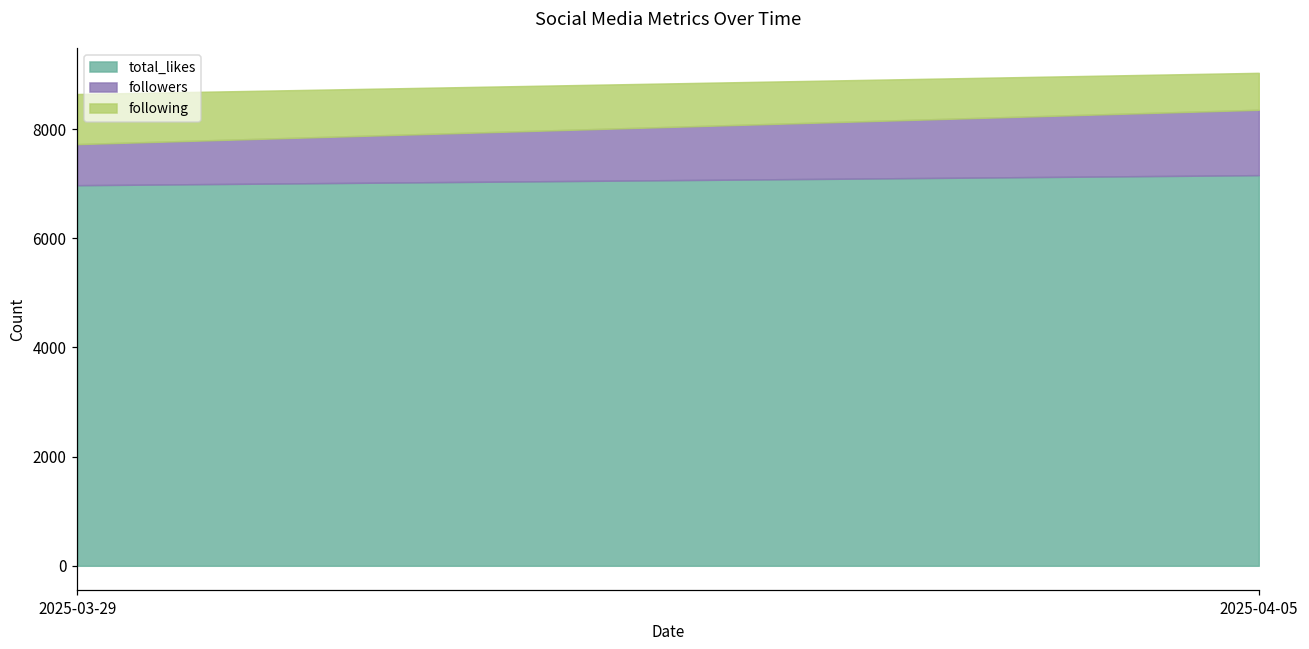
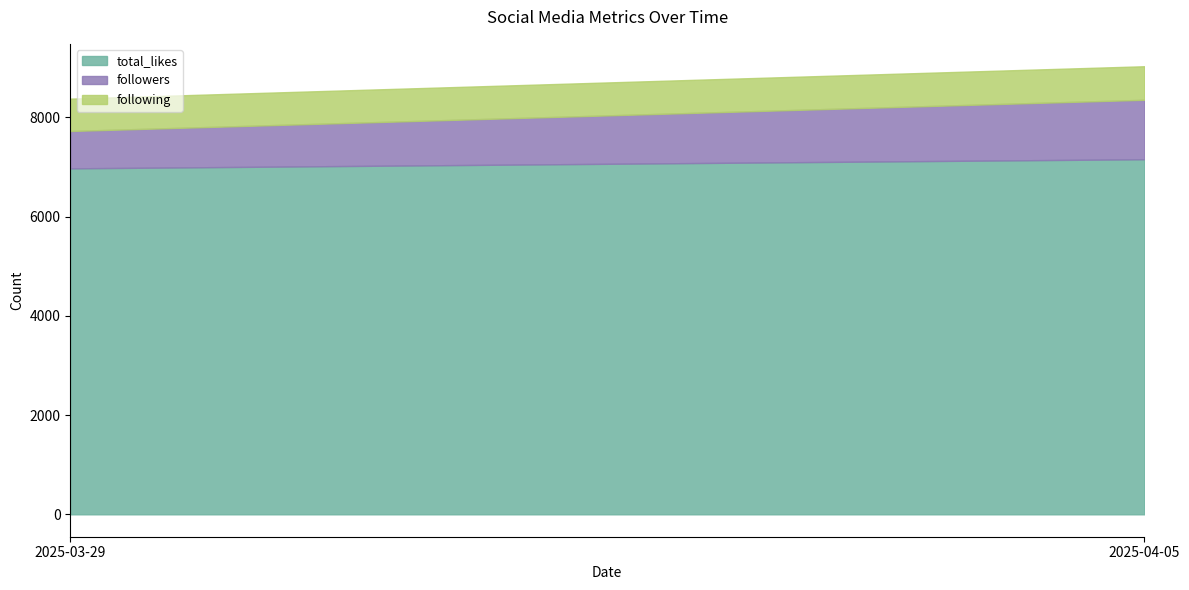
  {
    "total_likes": {
      "2025-03-29": 7000,
      "2025-04-05": 7200
    },
    "followers": {
      "2025-03-29": 800,
      "2025-04-05": 1200
    },
    "following": {
-     "2025-03-29": 900,
+     "2025-03-29": 700,
      "2025-04-05": 700
    }
  }
